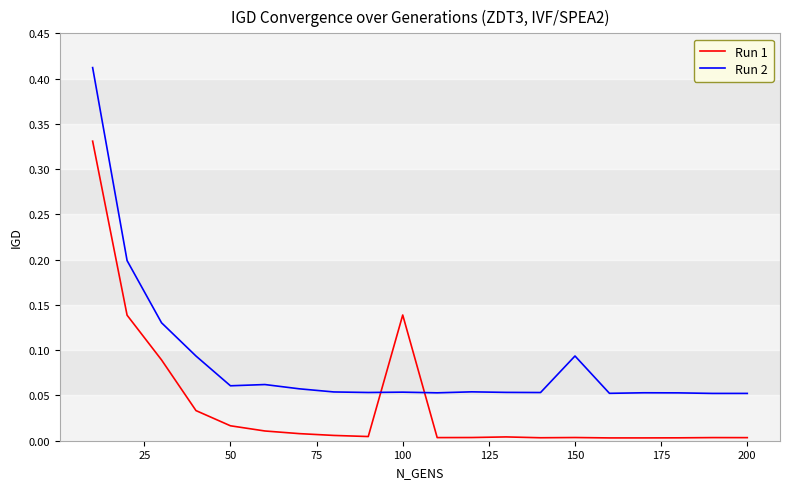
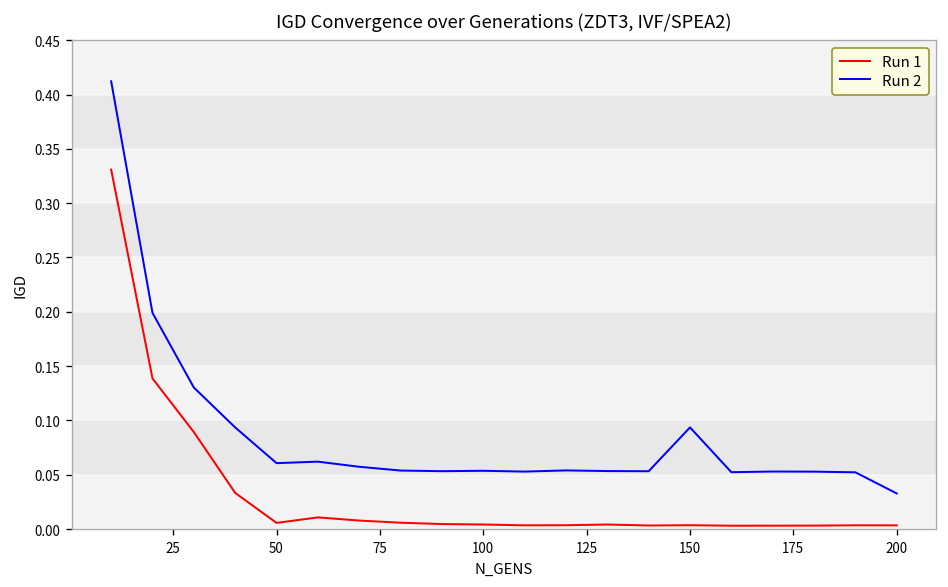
  {
    "Run 1": {
-     "50": 0.02,
-     "100": 0.14,
+     "50": 0.01,
+     "100": 0.00,
      "150": 0.00,
      "200": 0.00
    },
    "Run 2": {
      "50": 0.06,
      "100": 0.05,
      "150": 0.09,
-     "200": 0.05
+     "200": 0.03
    }
  }
